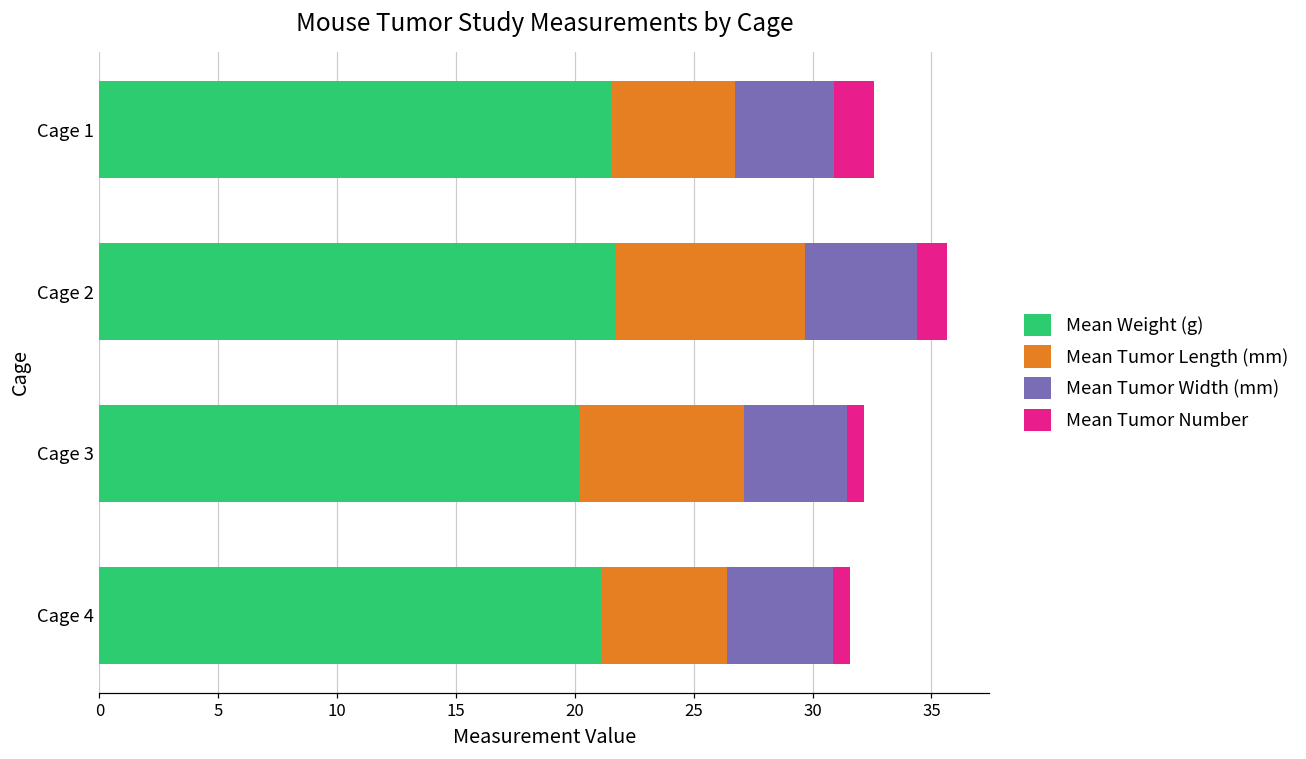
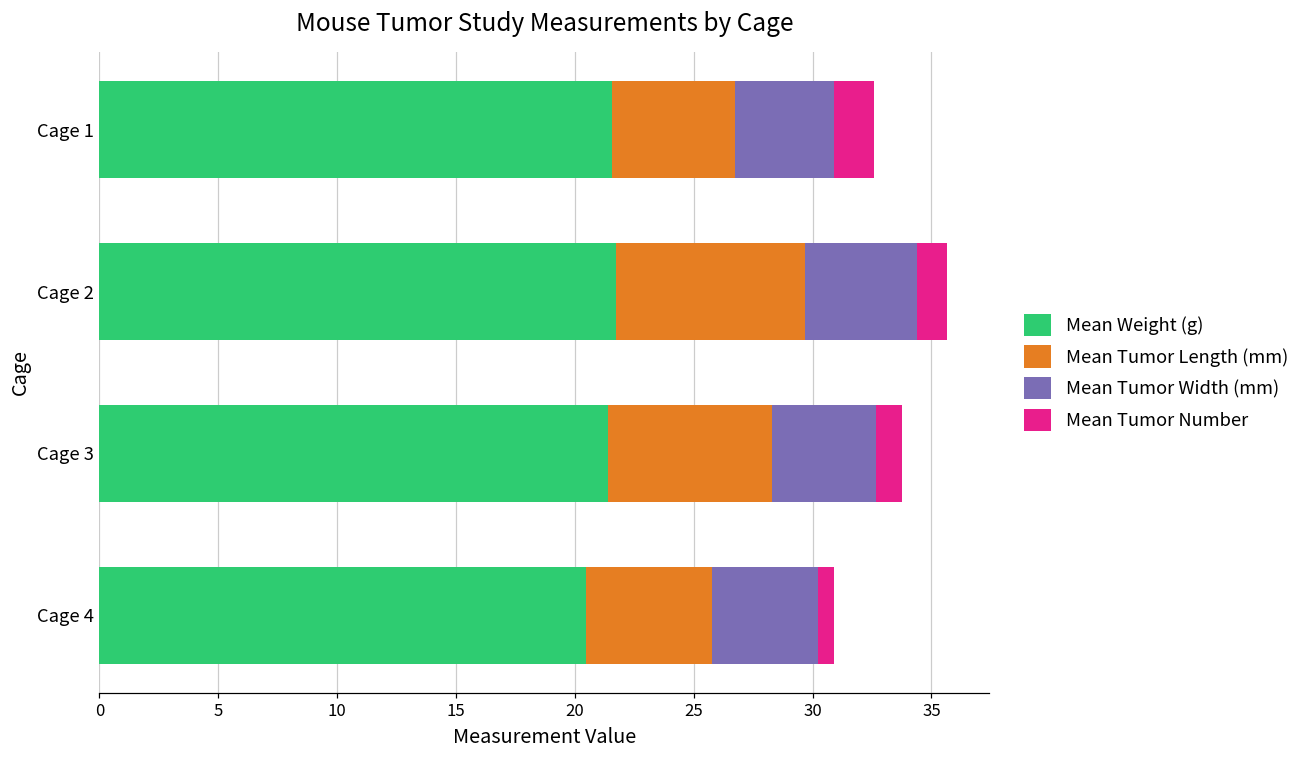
  {
    "Mean Weight (g)": {
      "Cage 1": 21.6,
      "Cage 2": 21.7,
-     "Cage 3": 20.2,
-     "Cage 4": 21.1
+     "Cage 3": 21.4,
+     "Cage 4": 20.5
    },
    "Mean Tumor Length (mm)": {
      "Cage 1": 5.2,
      "Cage 2": 7.9,
      "Cage 3": 6.9,
      "Cage 4": 5.3
    },
    "Mean Tumor Width (mm)": {
      "Cage 1": 4.2,
      "Cage 2": 4.7,
      "Cage 3": 4.3,
      "Cage 4": 4.4
    },
    "Mean Tumor Number": {
      "Cage 1": 1.7,
      "Cage 2": 1.3,
-     "Cage 3": 0.7,
+     "Cage 3": 1.1,
      "Cage 4": 0.7
    }
  }
